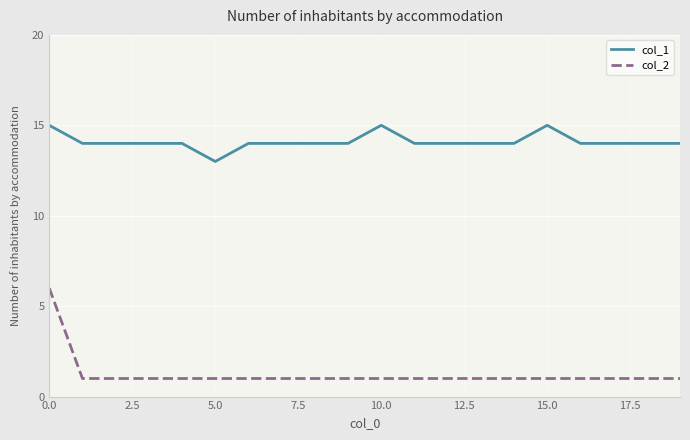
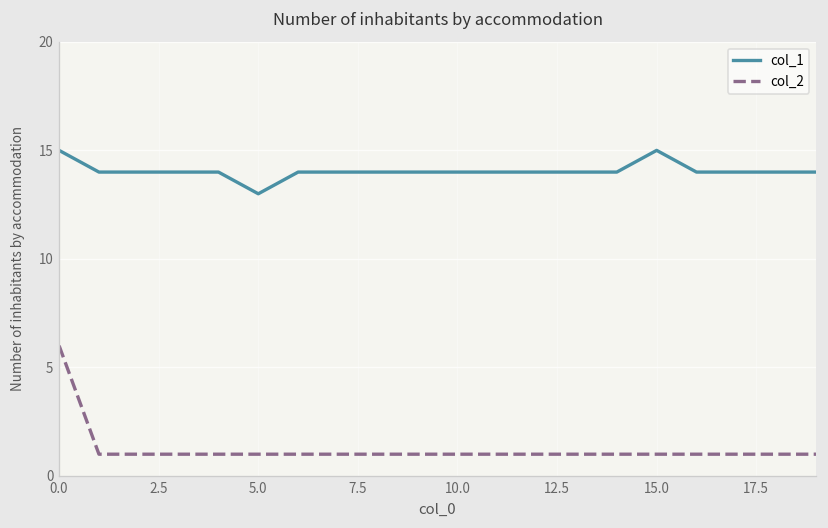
  {
    "col_1": {
      "0.0": 15,
      "5.0": 13,
-     "10.0": 15,
+     "10.0": 14,
      "15.0": 15
    },
    "col_2": {
      "0.0": 6,
      "5.0": 1,
      "10.0": 1,
      "15.0": 1
    }
  }
